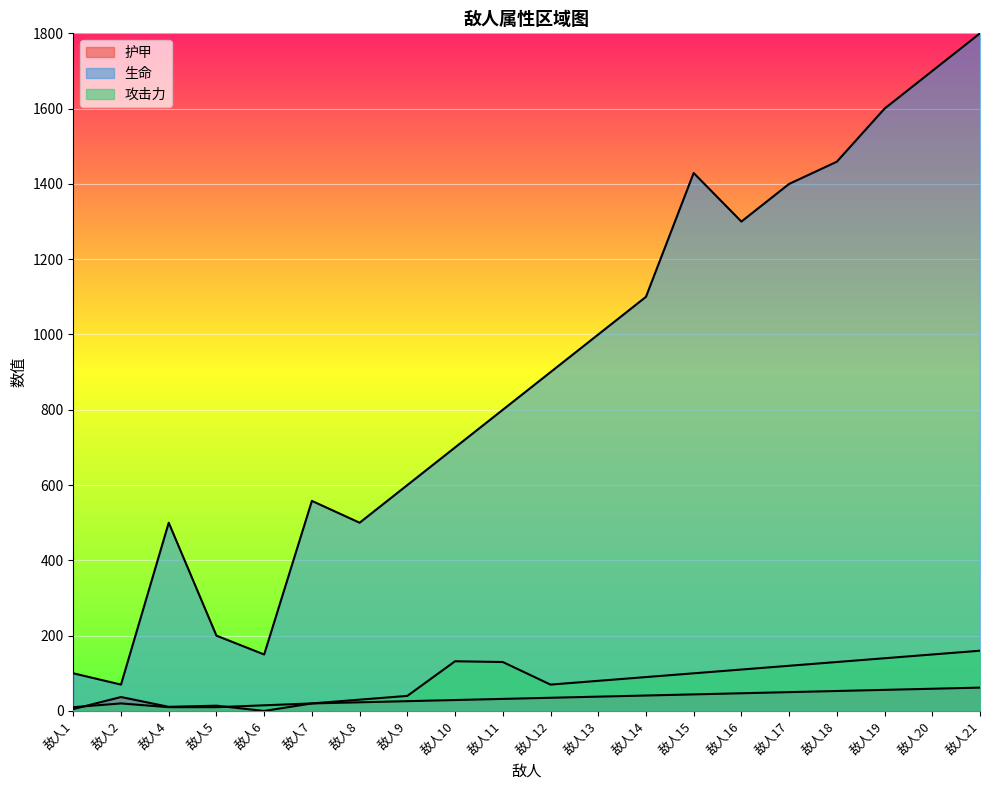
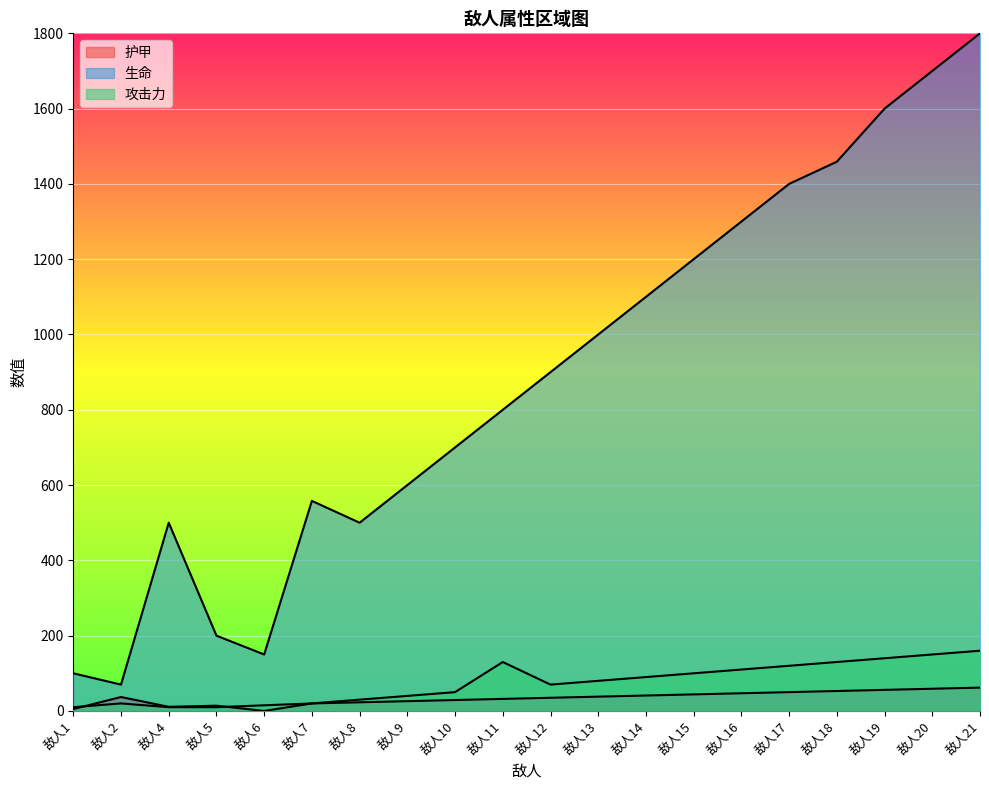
  {
    "护甲": {
      "敌人2": 40,
      "敌人6": 0,
      "敌人8": 20,
      "敌人9": 30,
      "敌人10": 30,
      "敌人11": 30,
      "敌人12": 40,
      "敌人13": 40,
      "敌人14": 40,
      "敌人15": 40,
      "敌人16": 50,
      "敌人17": 50,
      "敌人18": 50,
      "敌人19": 60,
      "敌人20": 60,
      "敌人21": 60
    },
    "生命": {
      "敌人1": 100,
      "敌人2": 70,
      "敌人4": 500,
      "敌人5": 200,
      "敌人6": 150,
      "敌人7": 560,
      "敌人8": 500,
      "敌人9": 600,
      "敌人10": 700,
      "敌人11": 800,
      "敌人12": 900,
      "敌人13": 1000,
      "敌人14": 1100,
-     "敌人15": 1430,
+     "敌人15": 1200,
      "敌人16": 1300,
      "敌人17": 1400,
      "敌人18": 1460,
      "敌人19": 1600,
      "敌人20": 1700,
      "敌人21": 1800
    },
    "攻击力": {
      "敌人2": 20,
      "敌人6": 20,
      "敌人8": 30,
      "敌人9": 40,
-     "敌人10": 130,
+     "敌人10": 50,
      "敌人11": 130,
      "敌人12": 70,
      "敌人13": 80,
      "敌人14": 90,
      "敌人15": 100,
      "敌人16": 110,
      "敌人17": 120,
      "敌人18": 130,
      "敌人19": 140,
      "敌人20": 150,
      "敌人21": 160
    }
  }
